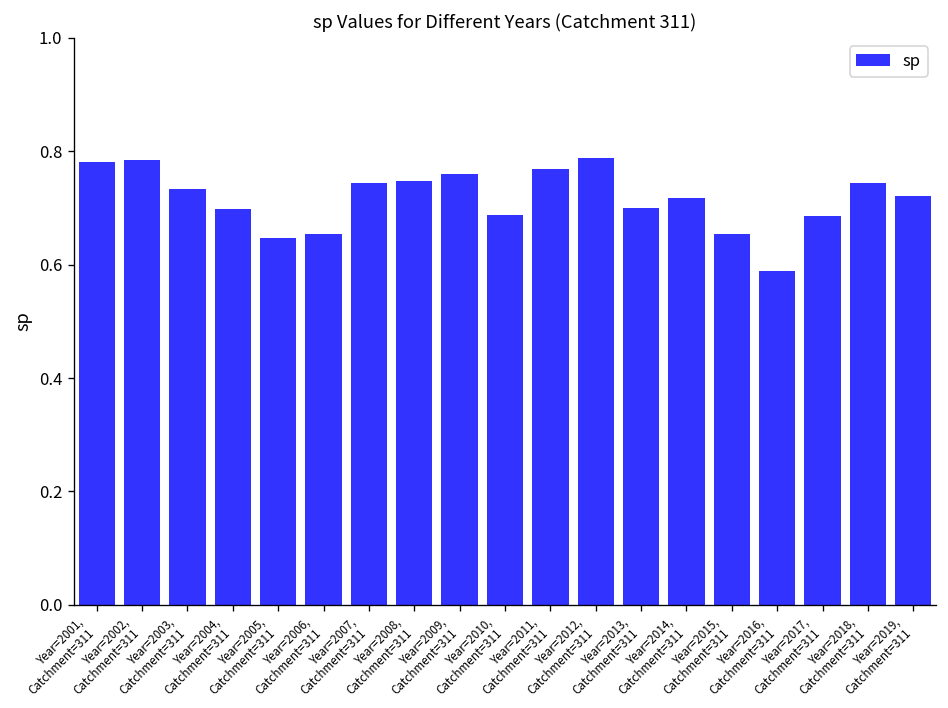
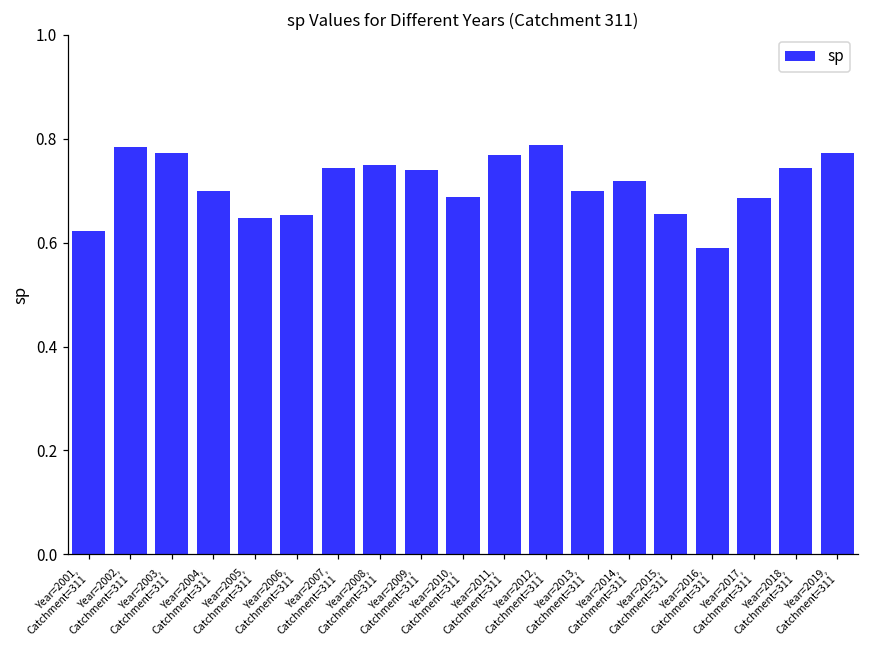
  {
-   "Year=2001, Catchment=311": 0.78,
+   "Year=2001, Catchment=311": 0.62,
    "Year=2002, Catchment=311": 0.78,
-   "Year=2003, Catchment=311": 0.73,
+   "Year=2003, Catchment=311": 0.77,
    "Year=2004, Catchment=311": 0.70,
    "Year=2005, Catchment=311": 0.65,
    "Year=2006, Catchment=311": 0.65,
    "Year=2007, Catchment=311": 0.74,
    "Year=2008, Catchment=311": 0.75,
-   "Year=2009, Catchment=311": 0.76,
+   "Year=2009, Catchment=311": 0.74,
    "Year=2010, Catchment=311": 0.69,
    "Year=2011, Catchment=311": 0.77,
    "Year=2012, Catchment=311": 0.79,
    "Year=2013, Catchment=311": 0.70,
    "Year=2014, Catchment=311": 0.72,
    "Year=2015, Catchment=311": 0.65,
    "Year=2016, Catchment=311": 0.59,
    "Year=2017, Catchment=311": 0.69,
    "Year=2018, Catchment=311": 0.74,
-   "Year=2019, Catchment=311": 0.72
+   "Year=2019, Catchment=311": 0.77
  }
